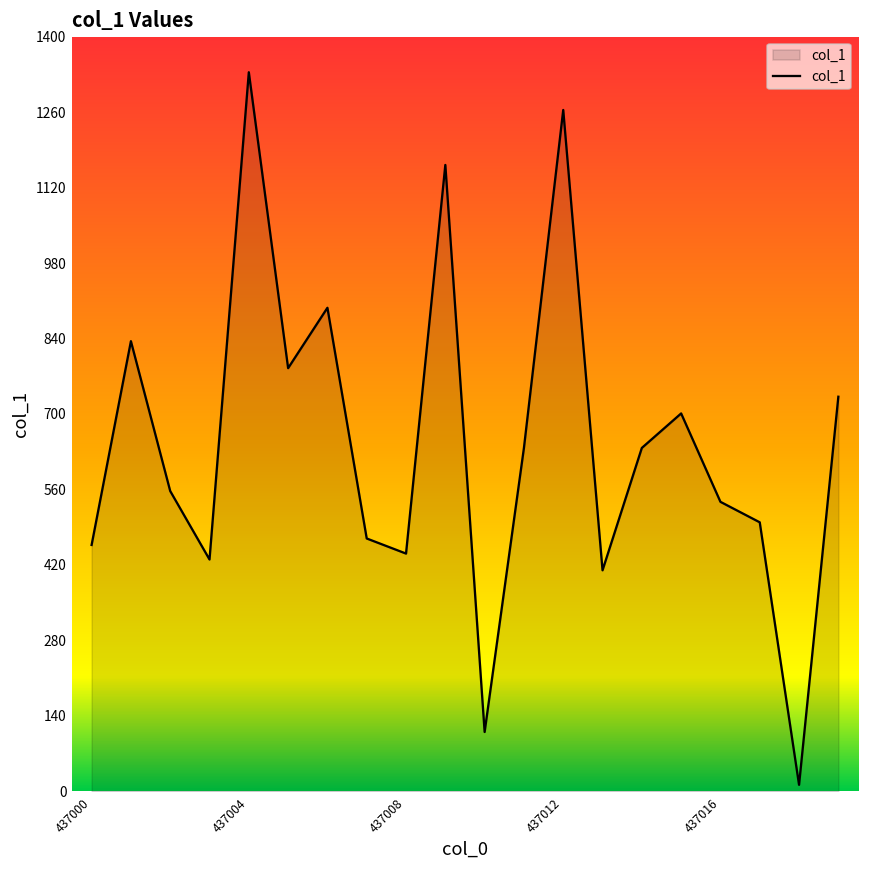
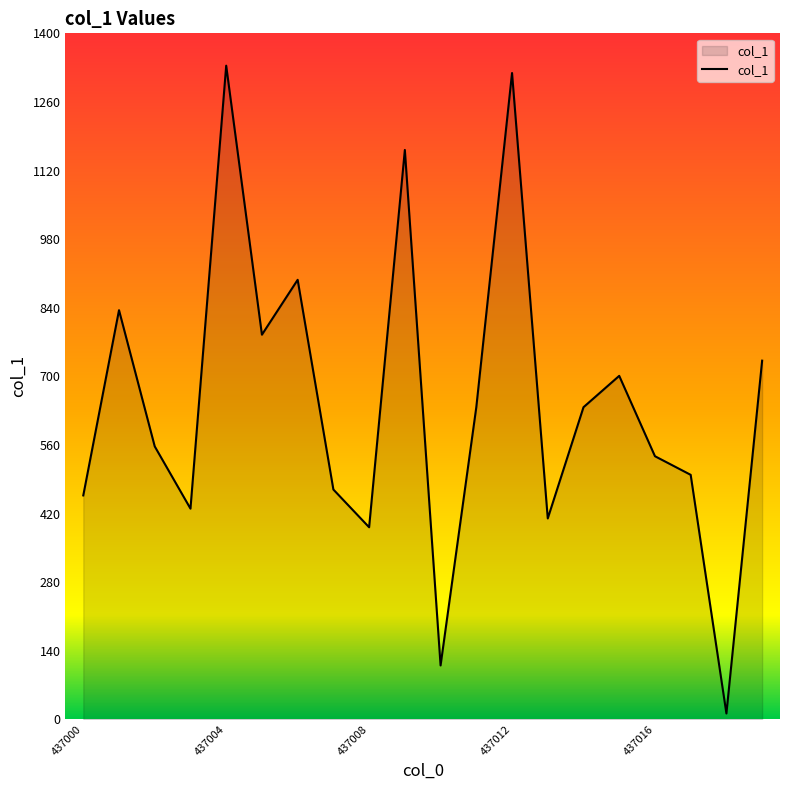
  {
    "437000": 460,
    "437004": 1330,
-   "437008": 440,
-   "437012": 1260,
+   "437008": 390,
+   "437012": 1320,
    "437016": 540
  }
